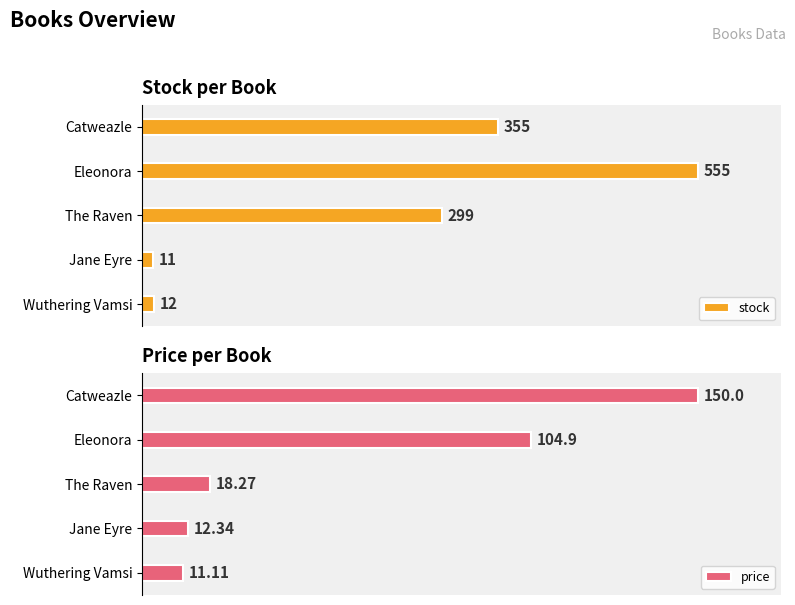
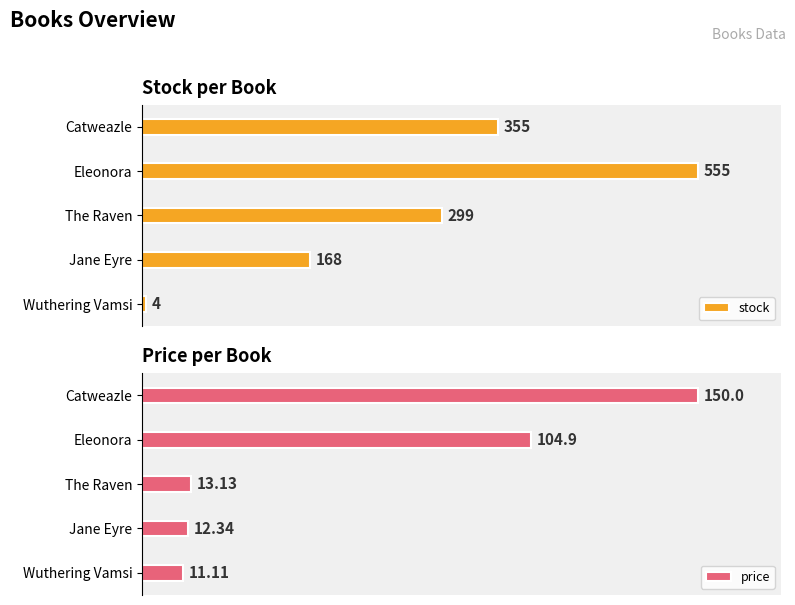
  {
    "Stock per Book": {
      "Catweazle": 355,
      "Eleonora": 555,
      "The Raven": 299,
-     "Jane Eyre": 11,
-     "Wuthering Vamsi": 12
+     "Jane Eyre": 168,
+     "Wuthering Vamsi": 4
    },
    "Price per Book": {
      "Catweazle": 150.0,
      "Eleonora": 104.9,
-     "The Raven": 18.27,
+     "The Raven": 13.13,
      "Jane Eyre": 12.34,
      "Wuthering Vamsi": 11.11
    }
  }
